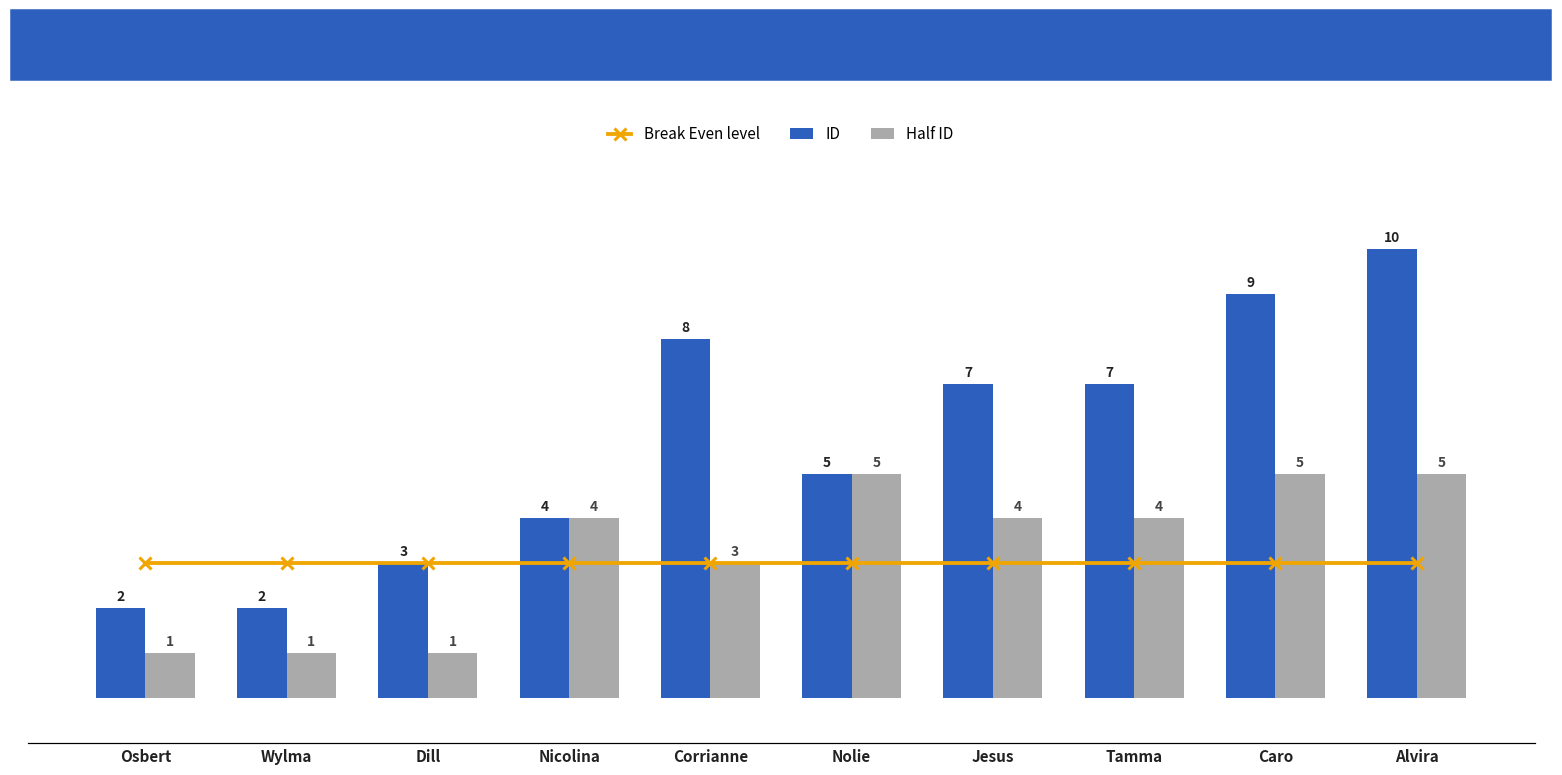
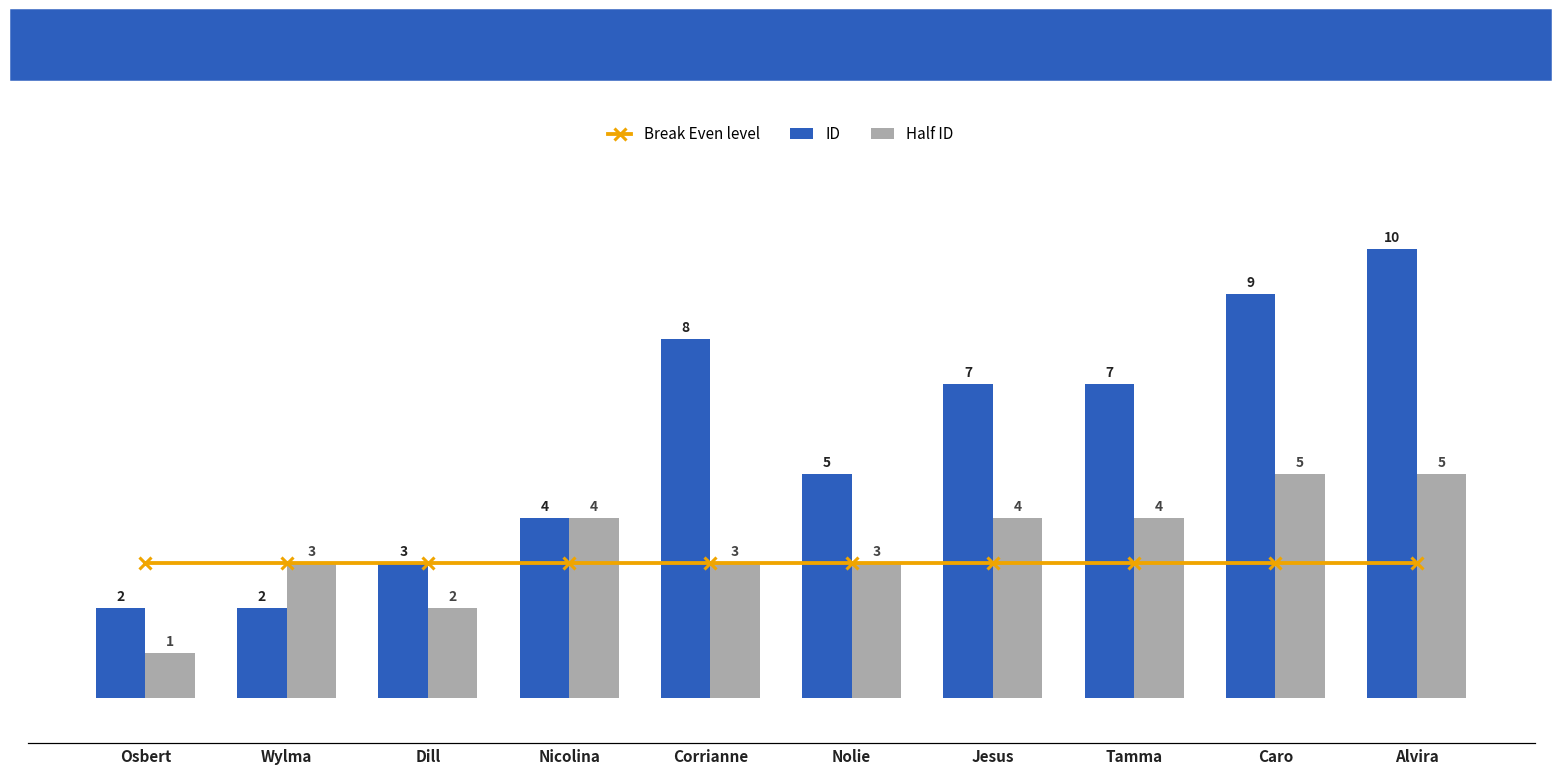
  {
    "ID": {
      "Osbert": 2,
      "Wylma": 2,
      "Dill": 3,
      "Nicolina": 4,
      "Corrianne": 8,
      "Nolie": 5,
      "Jesus": 7,
      "Tamma": 7,
      "Caro": 9,
      "Alvira": 10
    },
    "Half ID": {
      "Osbert": 1,
-     "Wylma": 1,
-     "Dill": 1,
+     "Wylma": 3,
+     "Dill": 2,
      "Nicolina": 4,
      "Corrianne": 3,
-     "Nolie": 5,
+     "Nolie": 3,
      "Jesus": 4,
      "Tamma": 4,
      "Caro": 5,
      "Alvira": 5
    }
  }
